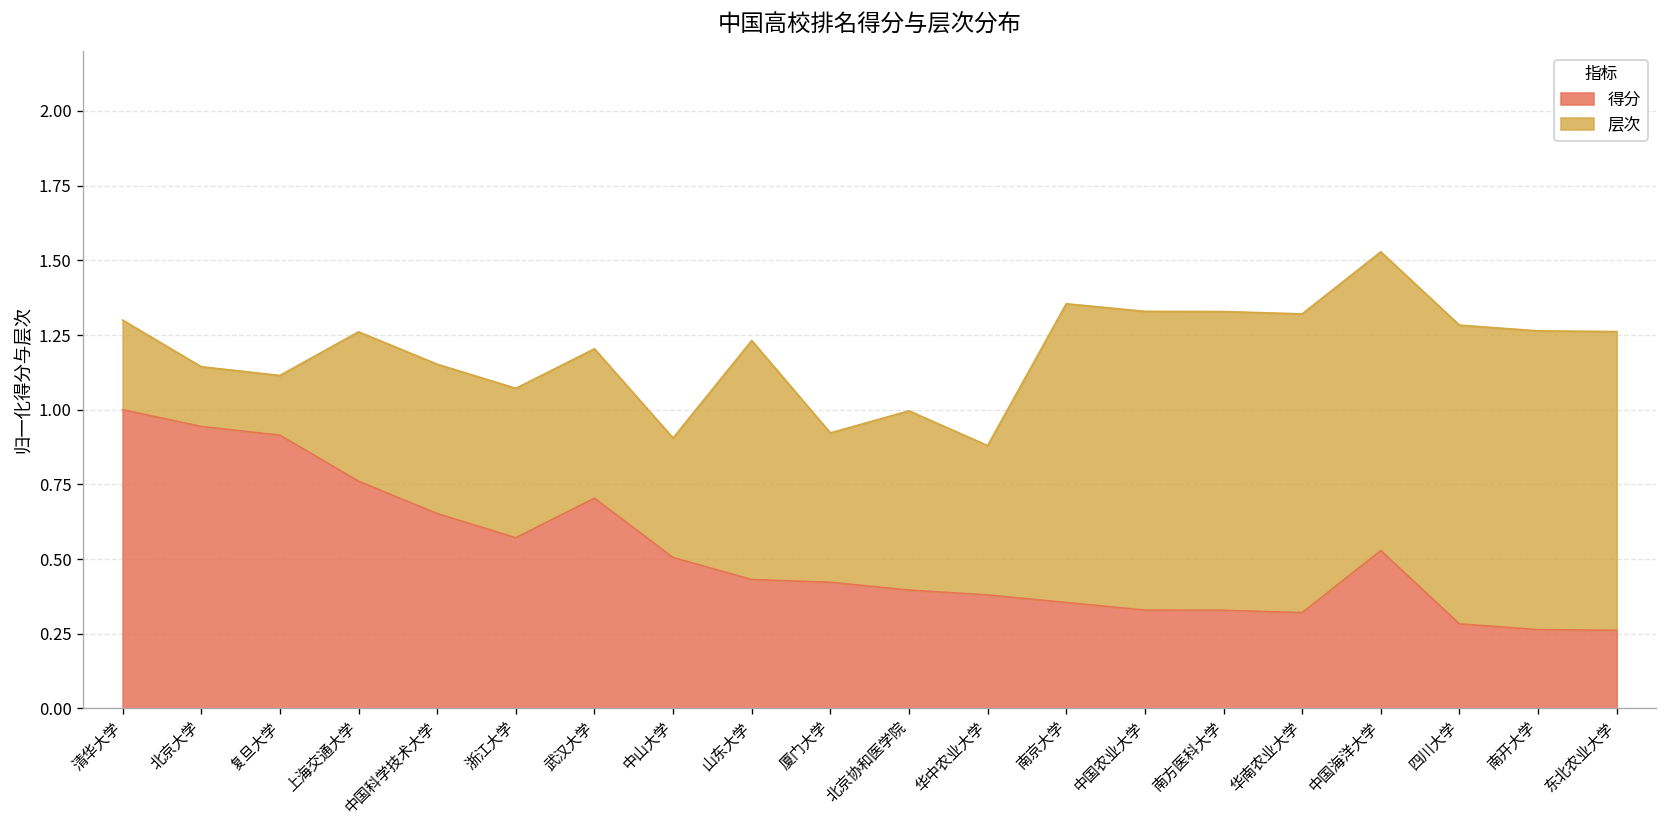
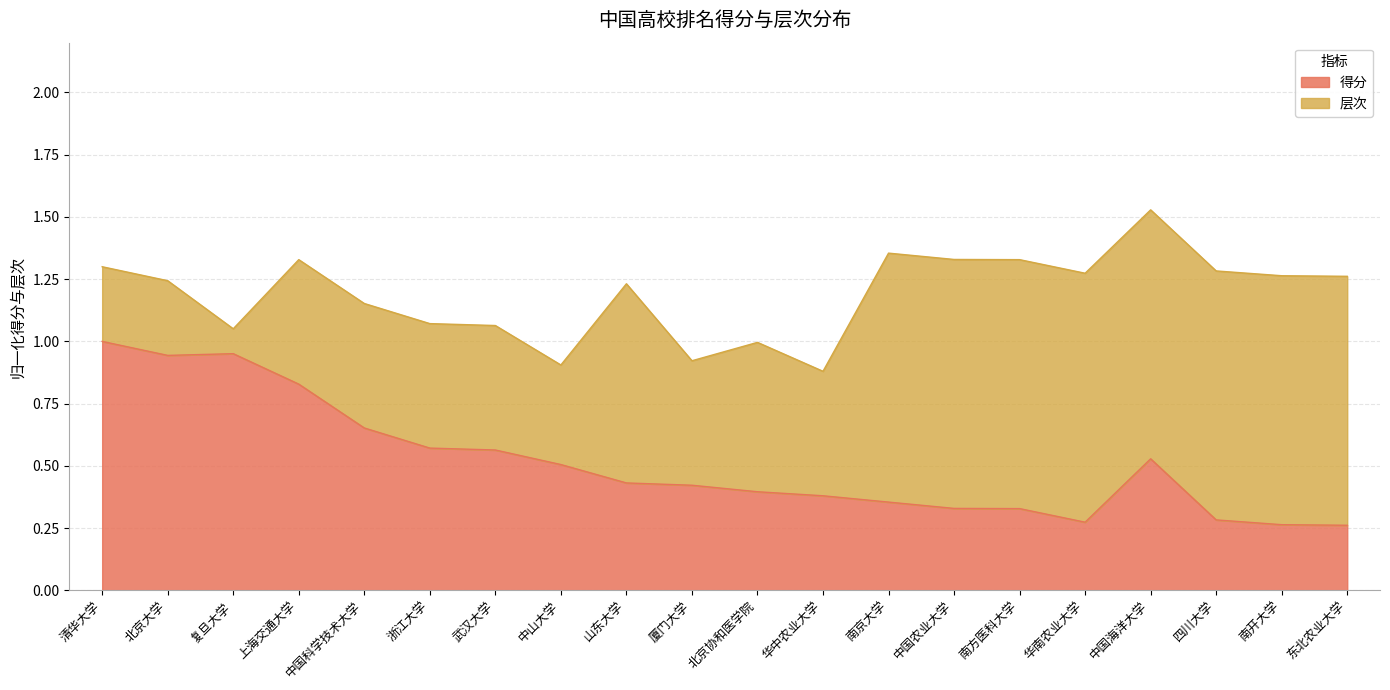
  {
    "得分": {
      "清华大学": 1.00,
      "北京大学": 0.94,
-     "复旦大学": 0.91,
-     "上海交通大学": 0.76,
+     "复旦大学": 0.95,
+     "上海交通大学": 0.83,
      "中国科学技术大学": 0.65,
      "浙江大学": 0.57,
-     "武汉大学": 0.70,
+     "武汉大学": 0.56,
      "中山大学": 0.51,
      "山东大学": 0.43,
      "厦门大学": 0.42,
      "北京协和医学院": 0.40,
      "华中农业大学": 0.38,
      "南京大学": 0.35,
      "中国农业大学": 0.33,
      "南方医科大学": 0.33,
-     "华南农业大学": 0.32,
+     "华南农业大学": 0.27,
      "中国海洋大学": 0.53,
      "四川大学": 0.28,
      "南开大学": 0.26,
      "东北农业大学": 0.26
    },
    "层次": {
      "清华大学": 0.30,
-     "北京大学": 0.20,
-     "复旦大学": 0.20,
+     "北京大学": 0.30,
+     "复旦大学": 0.10,
      "上海交通大学": 0.50,
      "中国科学技术大学": 0.50,
      "浙江大学": 0.50,
      "武汉大学": 0.50,
      "中山大学": 0.40,
      "山东大学": 0.80,
      "厦门大学": 0.50,
      "北京协和医学院": 0.60,
      "华中农业大学": 0.50,
      "南京大学": 1.00,
      "中国农业大学": 1.00,
      "南方医科大学": 1.00,
      "华南农业大学": 1.00,
      "中国海洋大学": 1.00,
      "四川大学": 1.00,
      "南开大学": 1.00,
      "东北农业大学": 1.00
    }
  }
